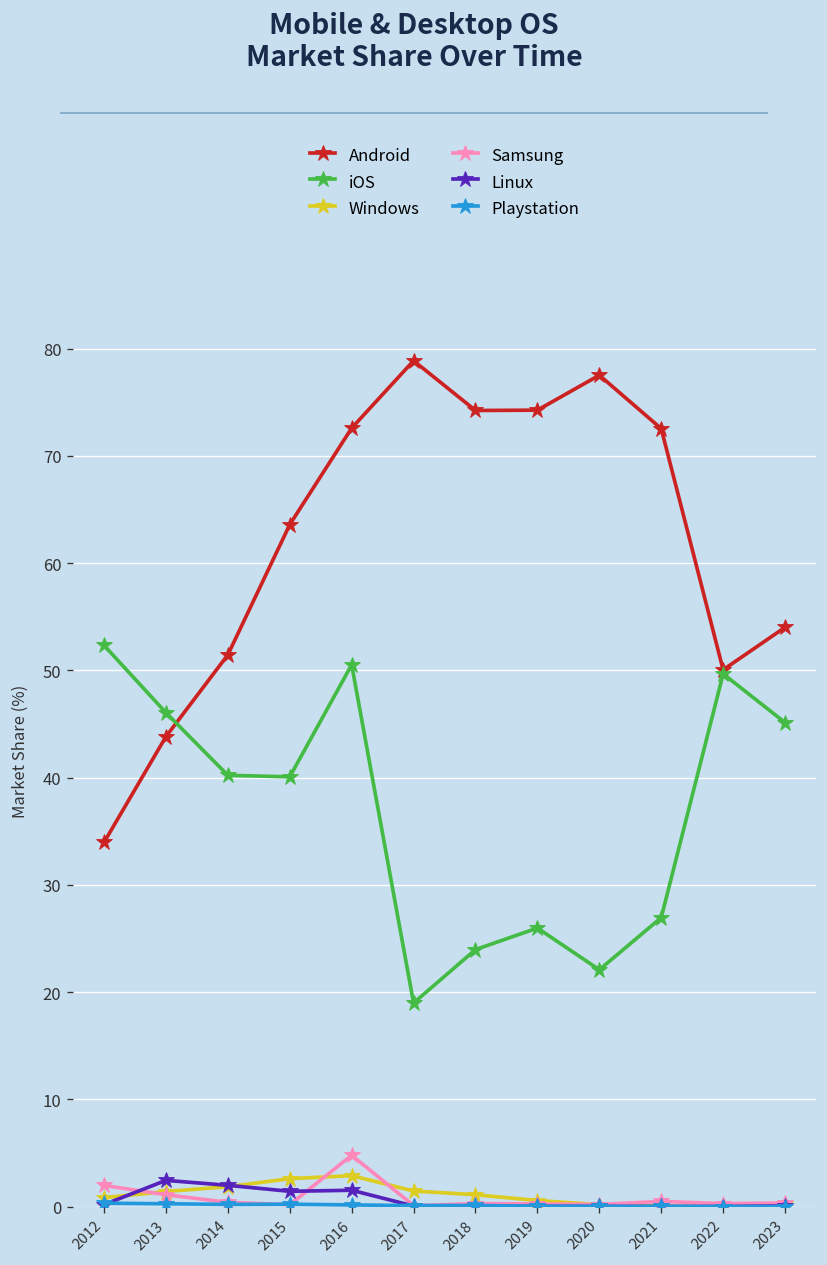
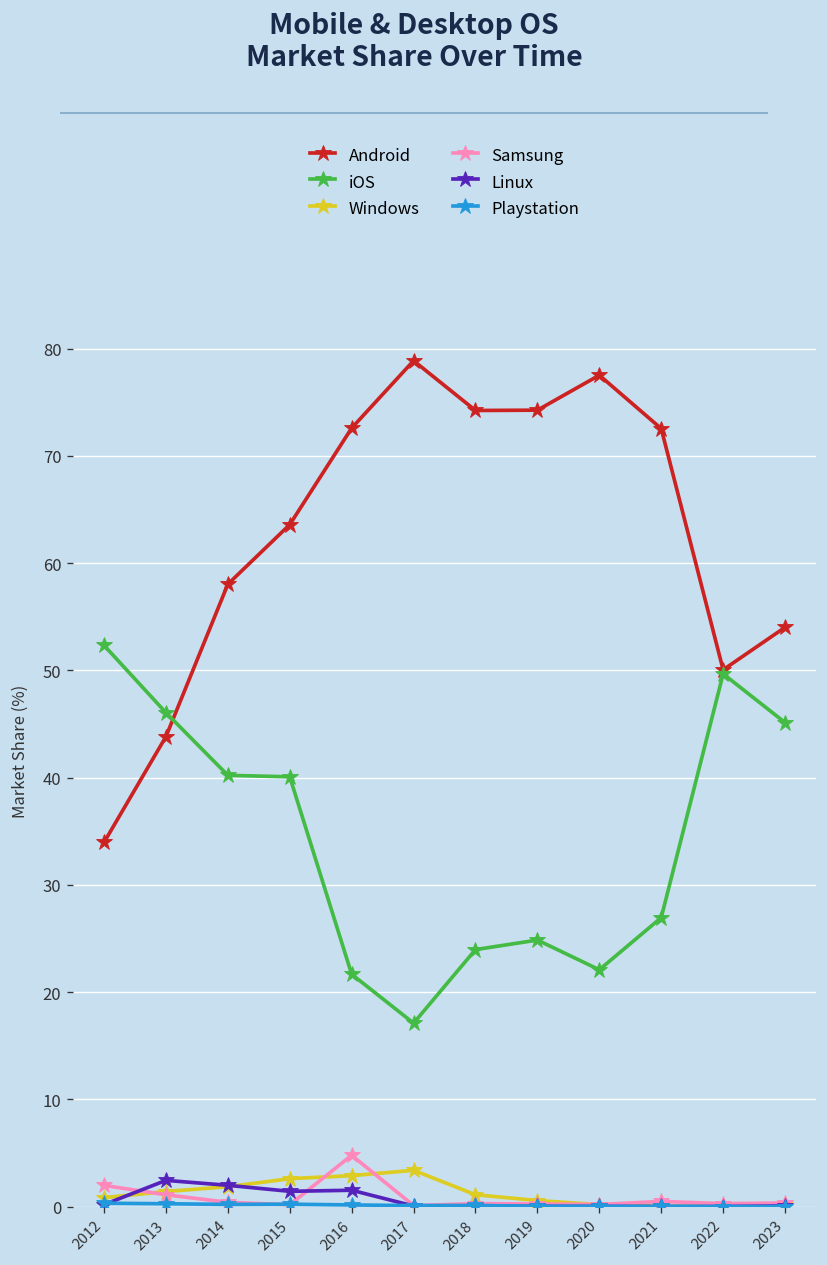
  {
    "Android": {
      "2012": 34,
      "2013": 44,
-     "2014": 51,
+     "2014": 58,
      "2015": 64,
      "2016": 73,
      "2017": 79,
      "2018": 74,
      "2019": 74,
      "2020": 78,
      "2021": 73,
      "2022": 50,
      "2023": 54
    },
    "iOS": {
      "2012": 52,
      "2013": 46,
      "2014": 40,
      "2015": 40,
-     "2016": 51,
-     "2017": 19,
+     "2016": 22,
+     "2017": 17,
      "2018": 24,
-     "2019": 26,
+     "2019": 25,
      "2020": 22,
      "2021": 27,
      "2022": 50,
      "2023": 45
    },
    "Windows": {
      "2012": 1,
      "2013": 1,
      "2015": 3,
      "2016": 3,
-     "2017": 1,
+     "2017": 3,
      "2018": 1,
      "2019": 1
    },
    "Samsung": {
      "2012": 2,
      "2013": 1,
      "2016": 5,
      "2021": 0
    },
    "Linux": {
      "2013": 2,
      "2015": 1,
      "2016": 2
    },
    "Playstation": {
      "2013": 0,
      "2016": 0
    }
  }
